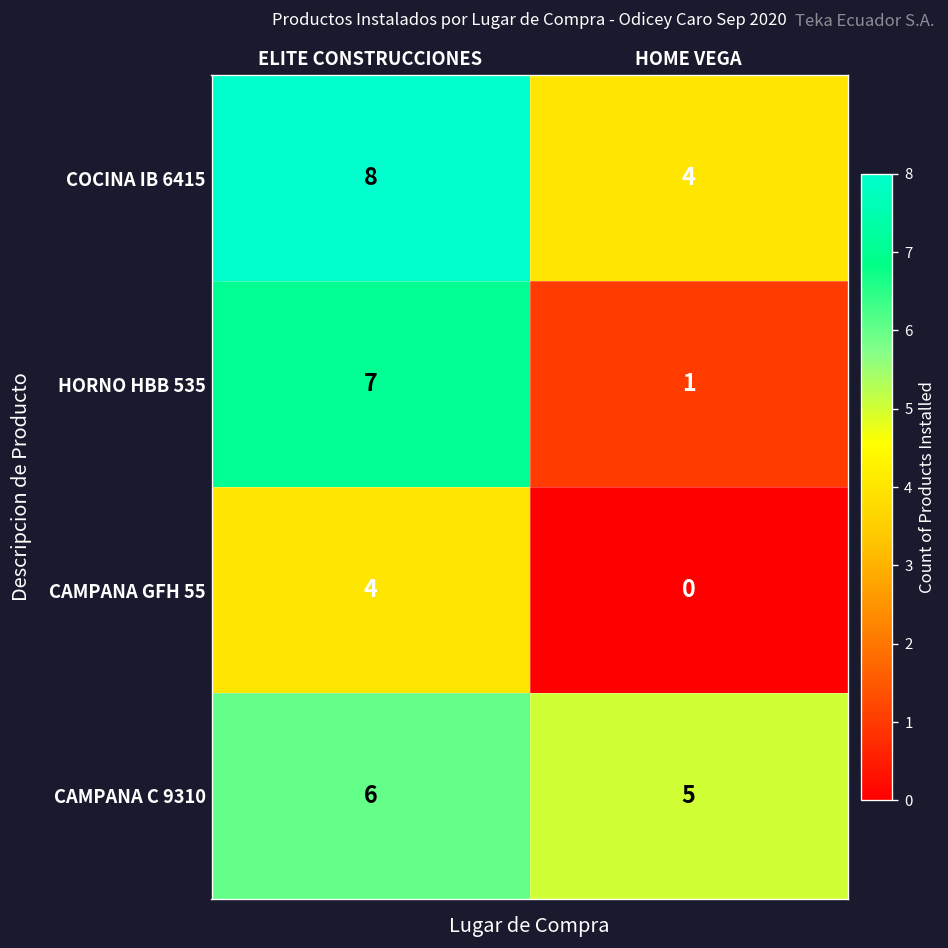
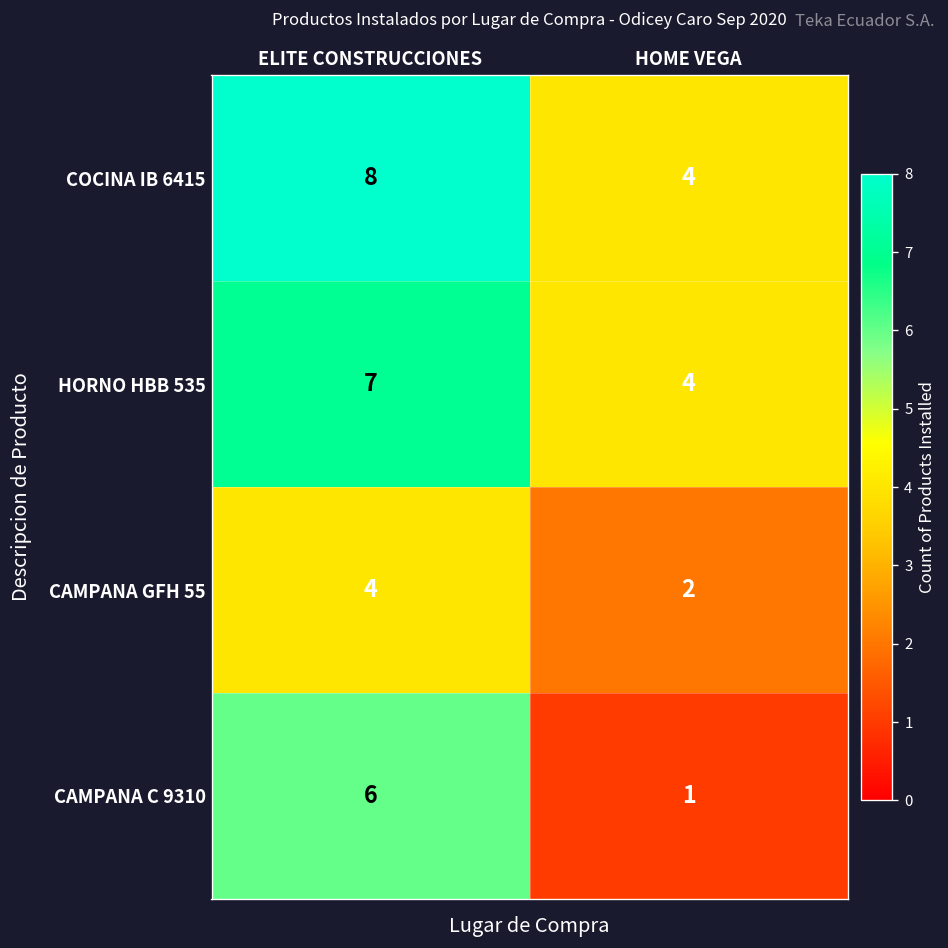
  {
    "COCINA IB 6415": {
      "ELITE CONSTRUCCIONES": 8,
      "HOME VEGA": 4
    },
    "HORNO HBB 535": {
      "ELITE CONSTRUCCIONES": 7,
-     "HOME VEGA": 1
+     "HOME VEGA": 4
    },
    "CAMPANA GFH 55": {
      "ELITE CONSTRUCCIONES": 4,
-     "HOME VEGA": 0
+     "HOME VEGA": 2
    },
    "CAMPANA C 9310": {
      "ELITE CONSTRUCCIONES": 6,
-     "HOME VEGA": 5
+     "HOME VEGA": 1
    }
  }
